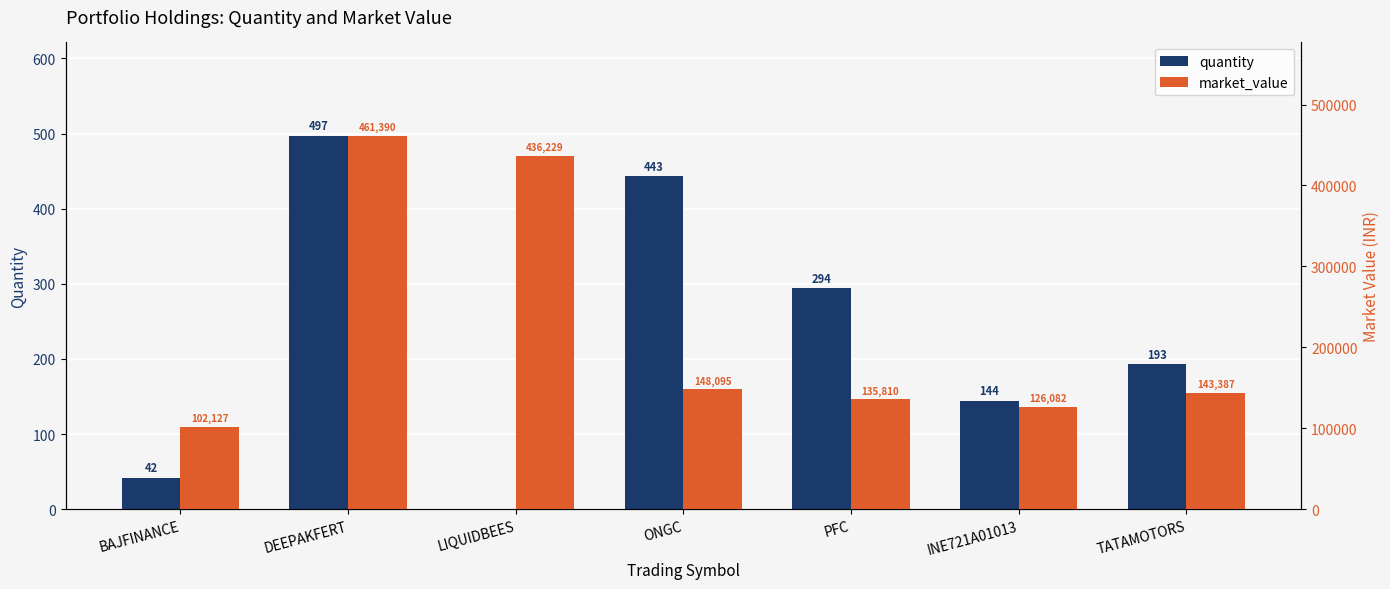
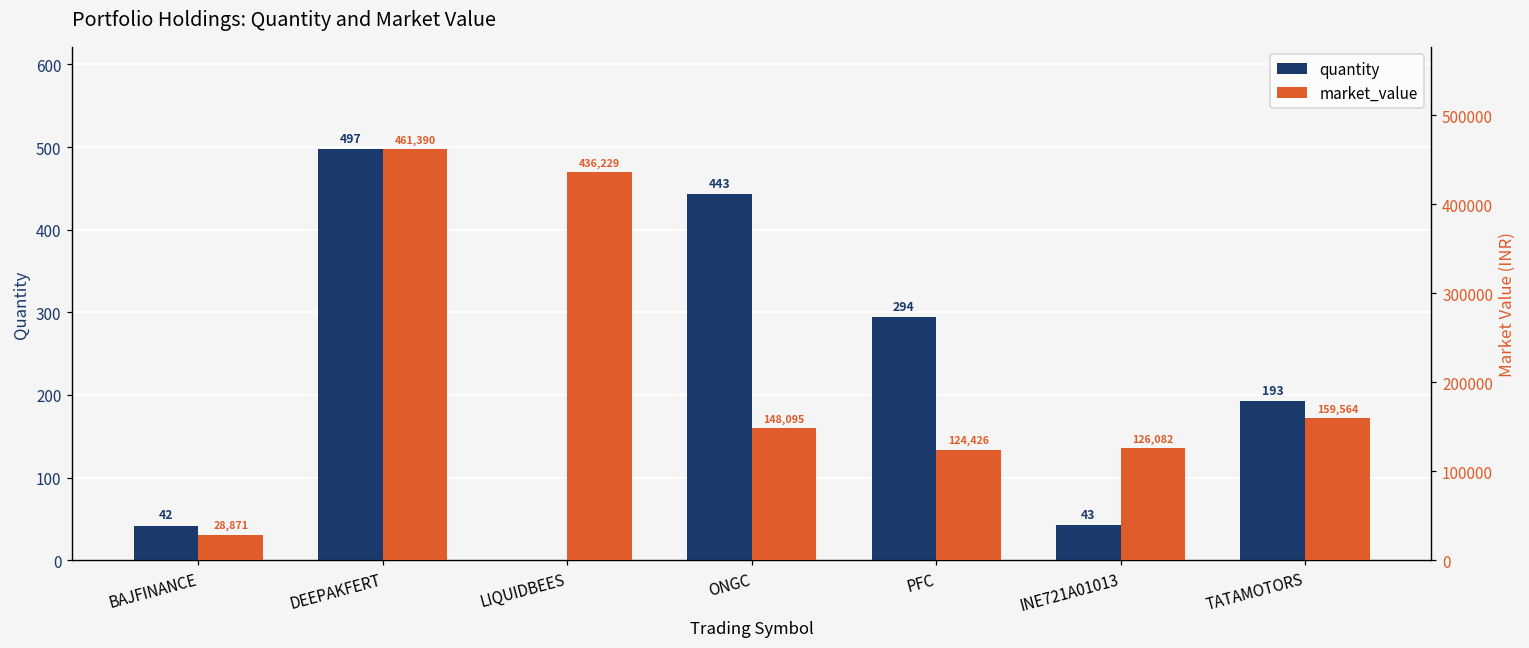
  {
    "quantity": {
      "BAJFINANCE": "42",
      "DEEPAKFERT": "497",
      "ONGC": "443",
      "PFC": "294",
-     "INE721A01013": "144",
+     "INE721A01013": "43",
      "TATAMOTORS": "193"
    },
    "market_value": {
-     "BAJFINANCE": "102,127",
+     "BAJFINANCE": "28,871",
      "DEEPAKFERT": "461,390",
      "LIQUIDBEES": "436,229",
      "ONGC": "148,095",
-     "PFC": "135,810",
+     "PFC": "124,426",
      "INE721A01013": "126,082",
-     "TATAMOTORS": "143,387"
+     "TATAMOTORS": "159,564"
    }
  }
